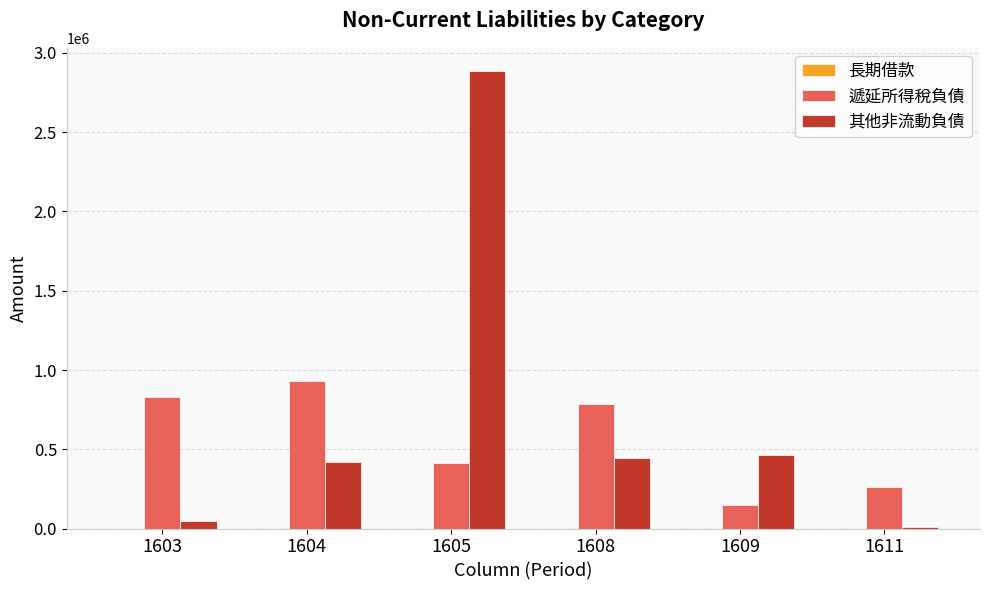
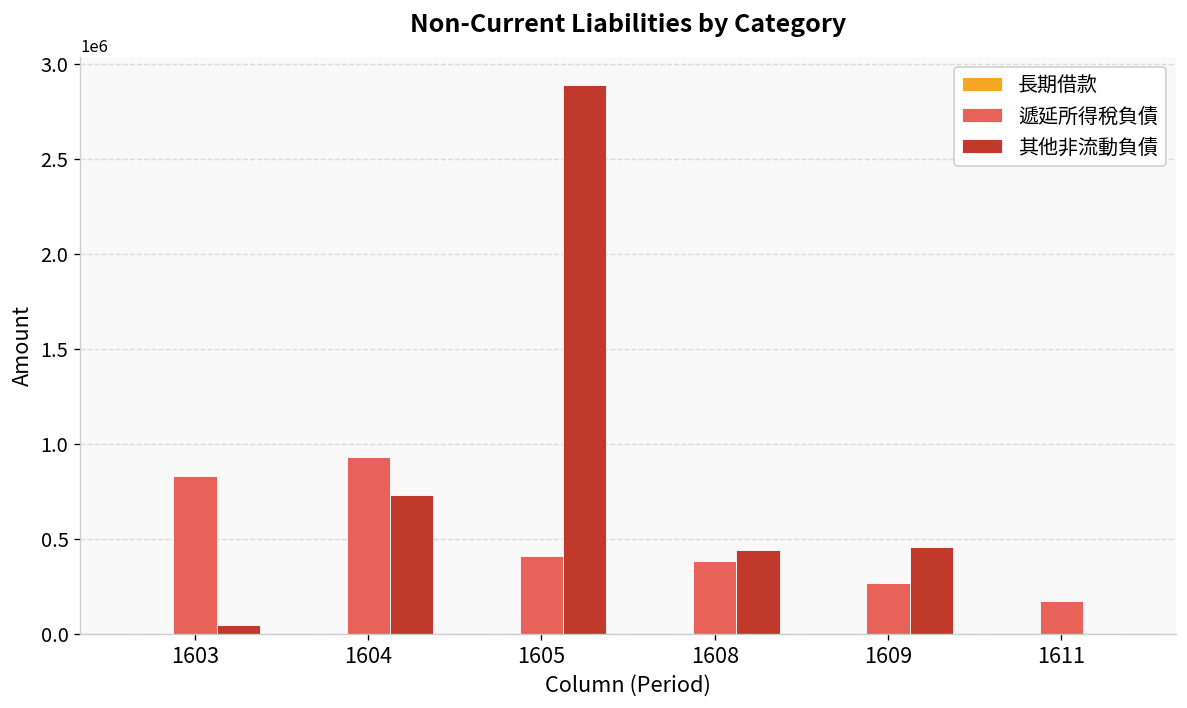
  {
    "長期借款": {
      "1603": 0,
      "1604": 0,
      "1605": 0,
      "1608": 0,
      "1609": 0,
      "1611": 0
    },
    "遞延所得稅負債": {
      "1603": 830000,
      "1604": 930000,
      "1605": 410000,
-     "1608": 790000,
-     "1609": 150000,
-     "1611": 260000
+     "1608": 390000,
+     "1609": 270000,
+     "1611": 170000
    },
    "其他非流動負債": {
      "1603": 50000,
-     "1604": 420000,
+     "1604": 730000,
      "1605": 2890000,
      "1608": 440000,
      "1609": 460000
    }
  }
